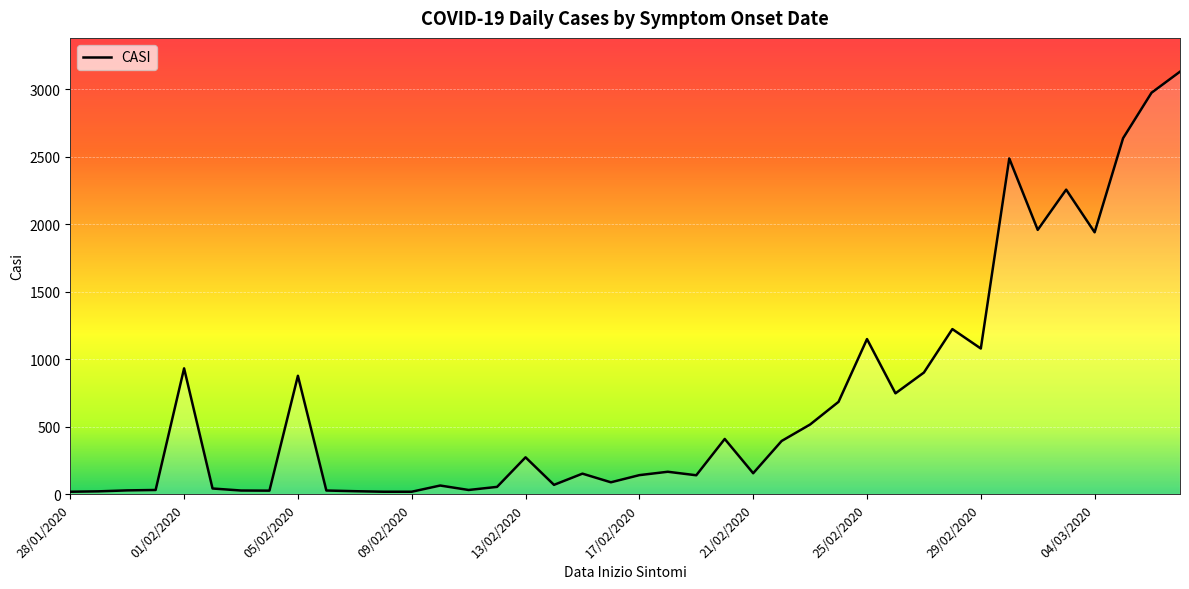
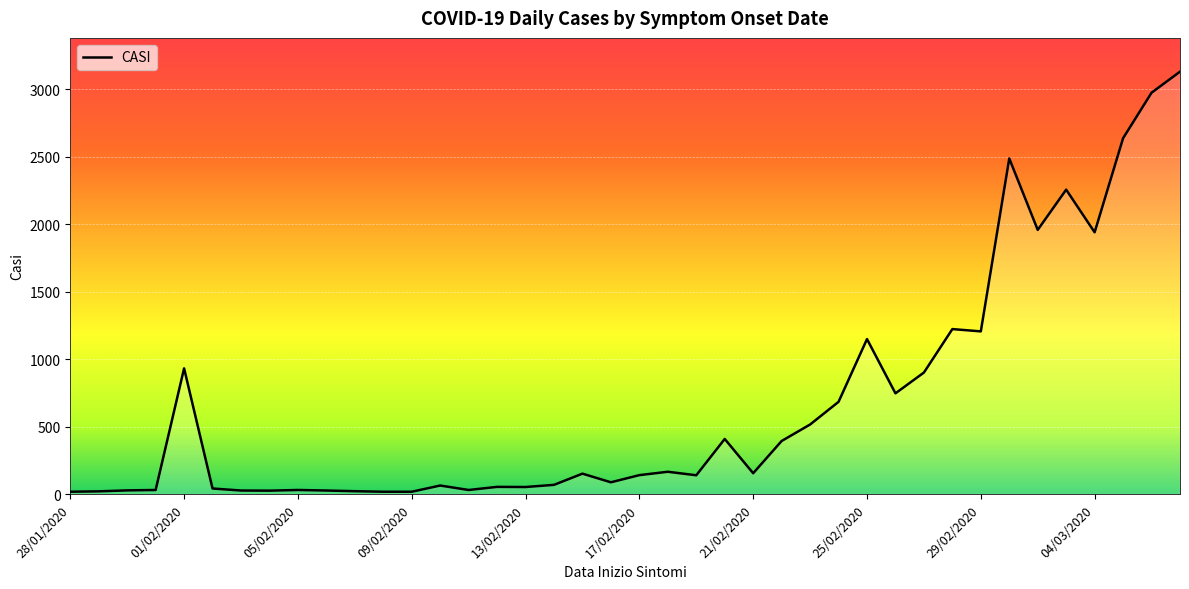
  {
    "28/01/2020": 20,
    "01/02/2020": 930,
-   "05/02/2020": 880,
+   "05/02/2020": 30,
    "09/02/2020": 20,
-   "13/02/2020": 270,
+   "13/02/2020": 50,
    "17/02/2020": 140,
    "21/02/2020": 150,
    "25/02/2020": 1150,
-   "29/02/2020": 1080,
+   "29/02/2020": 1210,
    "04/03/2020": 1940
  }
